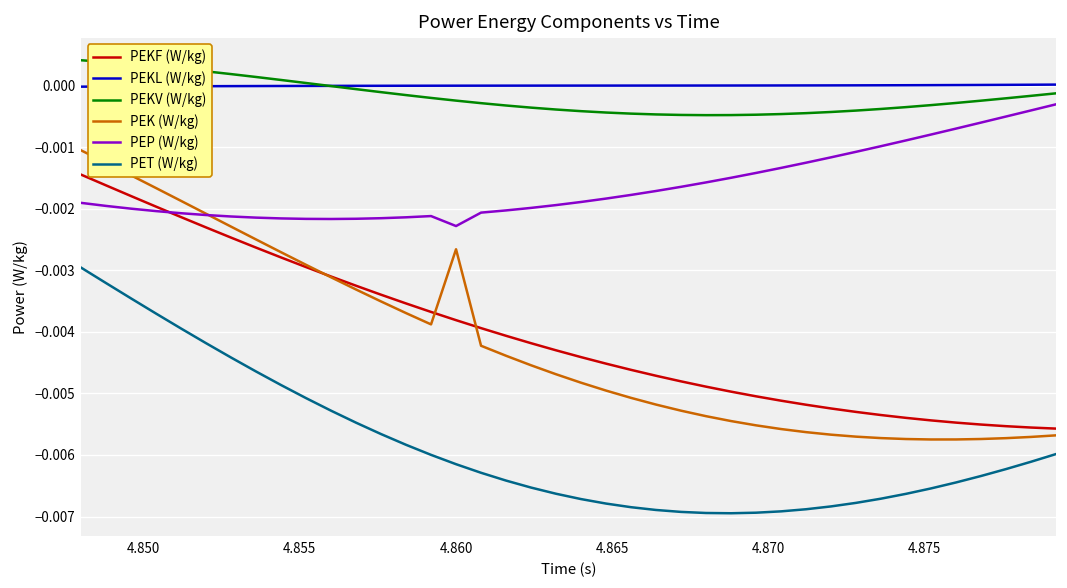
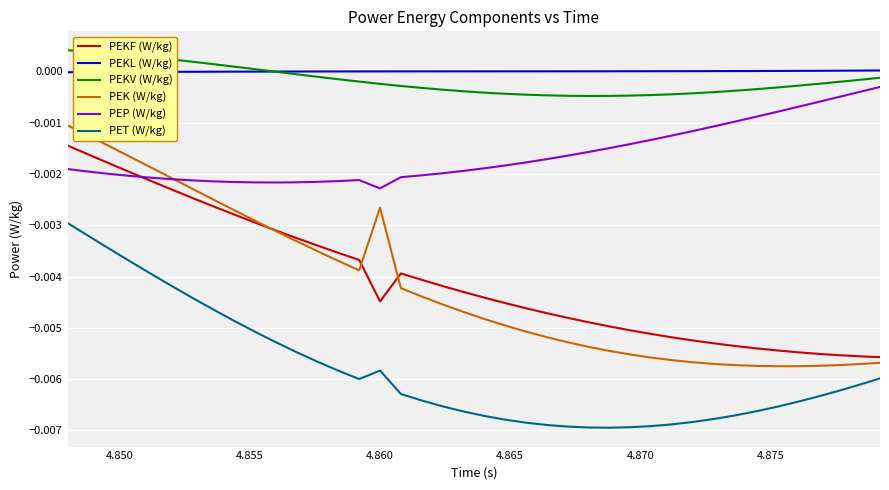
  {
    "PEKF (W/kg)": {
-     "4.860": -0.0038
+     "4.860": -0.0045
    },
    "PEKL (W/kg)": {
      "4.860": 0.0000
    },
    "PEKV (W/kg)": {
      "4.860": -0.0002
    },
    "PEK (W/kg)": {
      "4.860": -0.0027
    },
    "PEP (W/kg)": {
      "4.860": -0.0023
    },
    "PET (W/kg)": {
-     "4.860": -0.0062
+     "4.860": -0.0058
    }
  }
